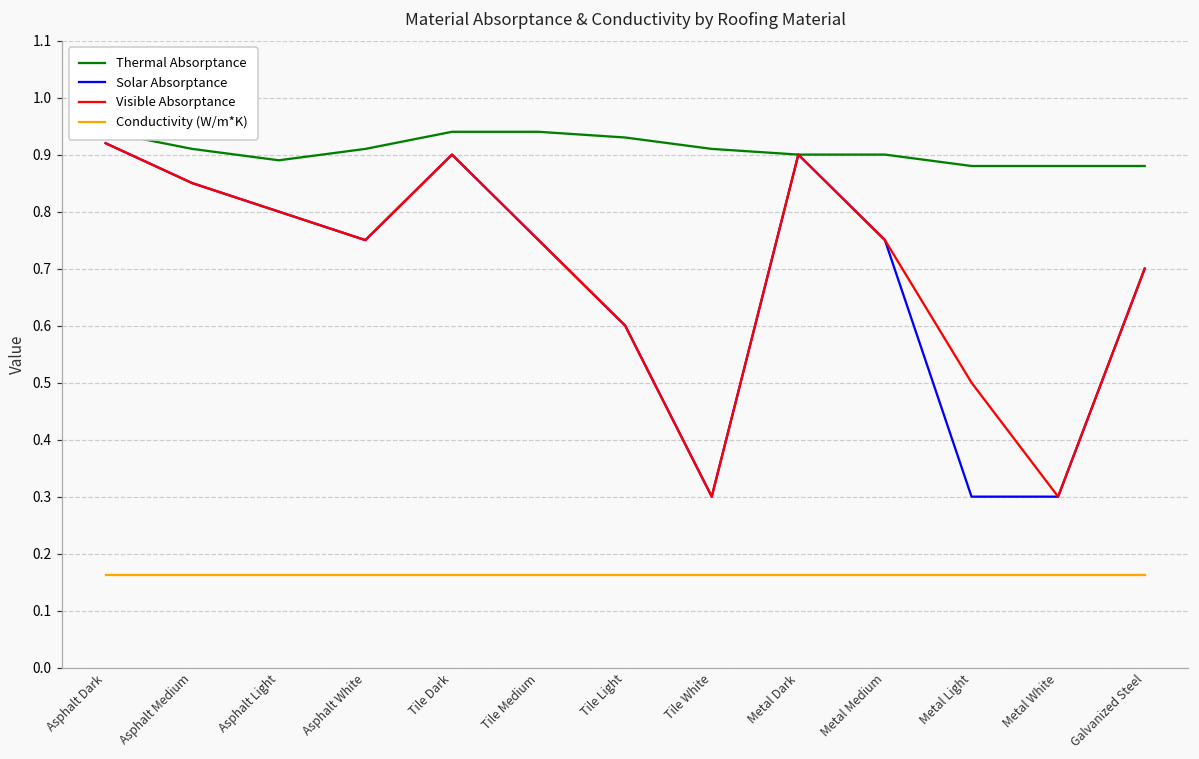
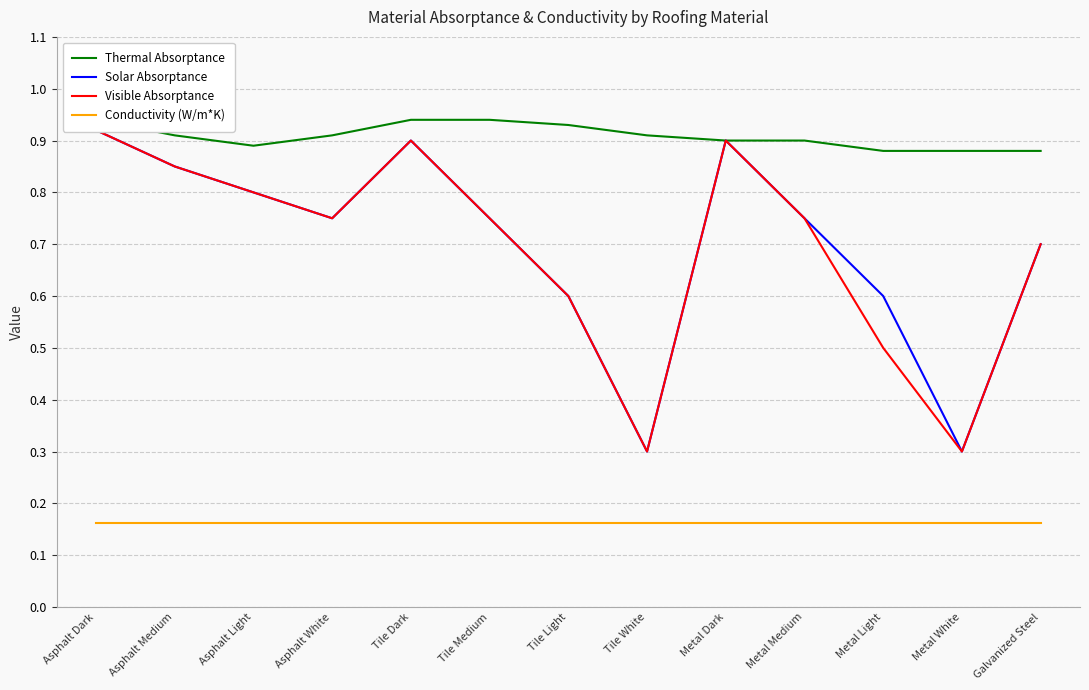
  {
    "Thermal Absorptance": {
      "Asphalt Medium": 0.91,
      "Asphalt Light": 0.89,
      "Asphalt White": 0.91,
      "Tile Dark": 0.94,
      "Tile Medium": 0.94,
      "Tile Light": 0.93,
      "Tile White": 0.91,
      "Metal Medium": 0.9,
      "Metal Light": 0.88,
      "Metal White": 0.88,
      "Galvanized Steel": 0.88
    },
    "Solar Absorptance": {
-     "Metal Light": 0.3
+     "Metal Light": 0.6
    },
    "Visible Absorptance": {
      "Metal Light": 0.5
    },
    "Conductivity (W/m*K)": {
      "Asphalt Dark": 0.16,
      "Asphalt Medium": 0.16,
      "Asphalt Light": 0.16,
      "Asphalt White": 0.16,
      "Tile Dark": 0.16,
      "Tile Medium": 0.16,
      "Tile Light": 0.16,
      "Tile White": 0.16,
      "Metal Dark": 0.16,
      "Metal Medium": 0.16,
      "Metal Light": 0.16,
      "Metal White": 0.16,
      "Galvanized Steel": 0.16
    }
  }
